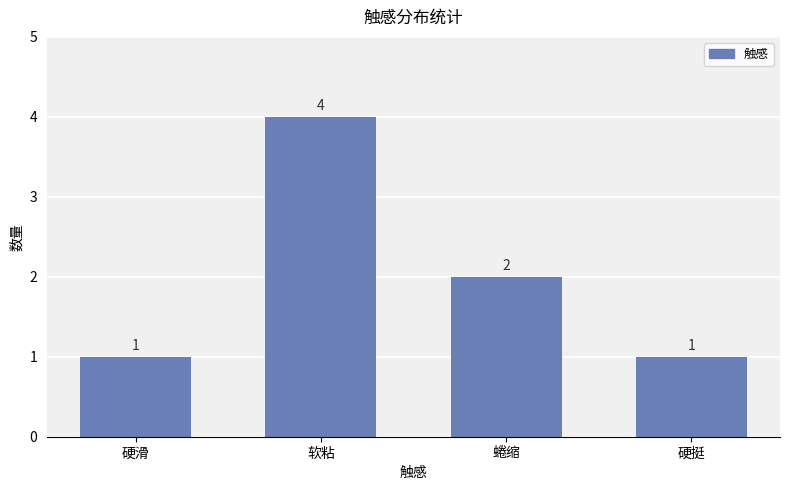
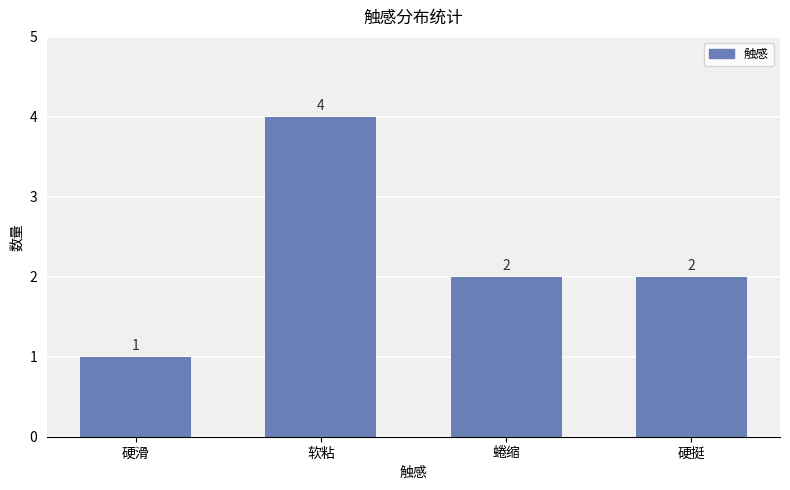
  {
    "硬滑": 1,
    "软粘": 4,
    "蜷缩": 2,
-   "硬挺": 1
+   "硬挺": 2
  }
